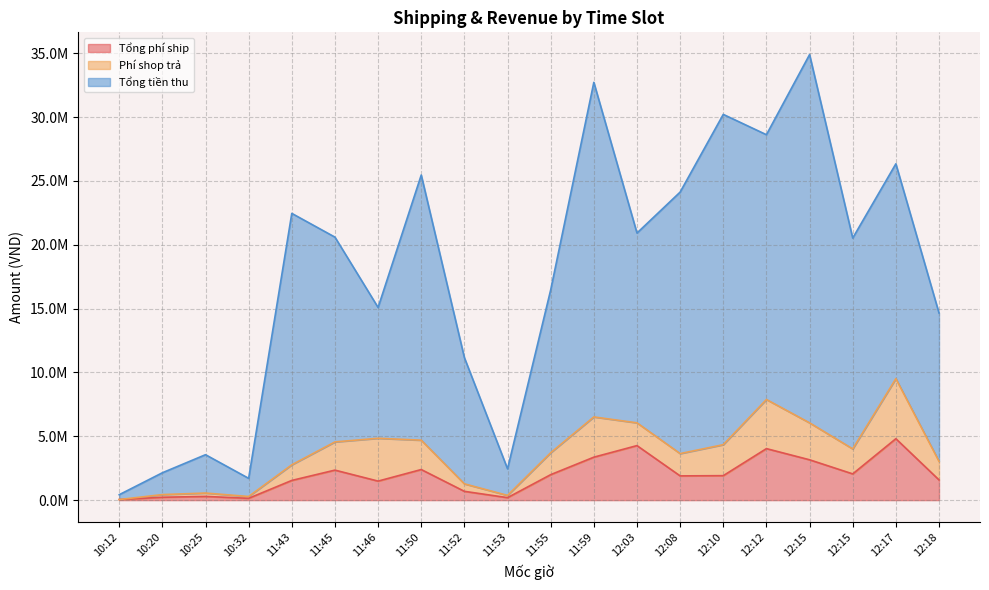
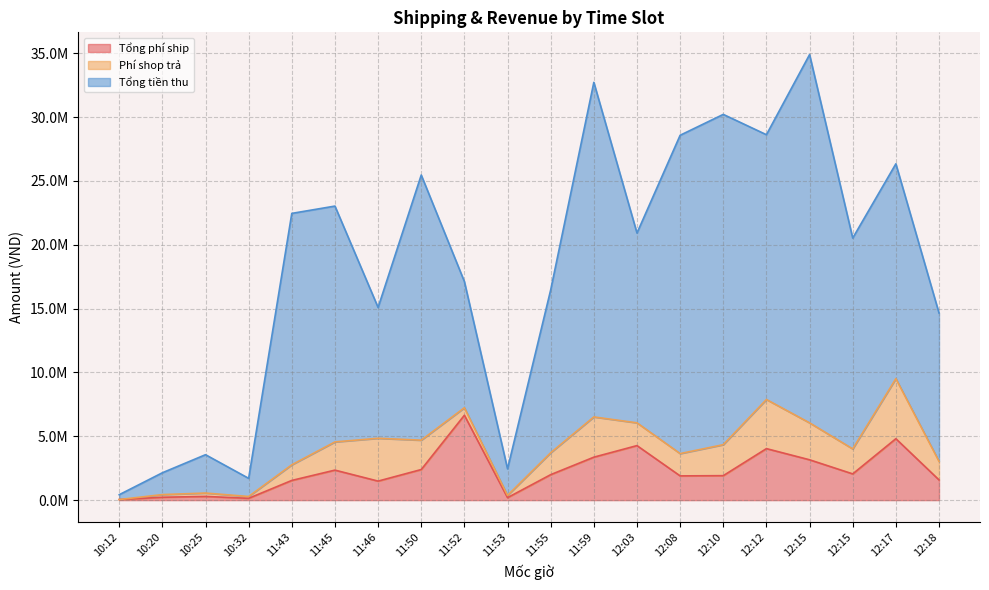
  {
    "Tổng phí ship": {
      "10:20": 200000,
      "10:25": 300000,
      "11:43": 1500000,
      "11:45": 2400000,
      "11:46": 1500000,
      "11:50": 2400000,
-     "11:52": 700000,
+     "11:52": 6600000,
      "11:55": 2000000,
      "11:59": 3400000,
      "12:03": 4300000,
      "12:08": 1900000,
      "12:10": 1900000,
      "12:12": 4000000,
      "12:17": 4800000,
      "12:18": 1600000
    },
    "Phí shop trả": {
      "10:20": 200000,
      "10:25": 300000,
      "11:43": 1200000,
      "11:45": 2200000,
      "11:46": 3400000,
      "11:50": 2300000,
      "11:52": 600000,
      "11:55": 1700000,
      "11:59": 3200000,
      "12:03": 1800000,
      "12:08": 1700000,
      "12:10": 2400000,
      "12:12": 3800000,
      "12:17": 4700000,
      "12:18": 1500000
    },
    "Tổng tiền thu": {
      "10:12": 400000,
      "10:20": 1700000,
      "10:25": 3000000,
      "10:32": 1400000,
      "11:43": 19700000,
-     "11:45": 16000000,
+     "11:45": 18500000,
      "11:46": 10200000,
      "11:50": 20800000,
      "11:52": 9900000,
      "11:53": 2100000,
      "11:55": 12800000,
      "11:59": 26200000,
      "12:03": 14900000,
-     "12:08": 20500000,
+     "12:08": 24900000,
      "12:10": 25900000,
      "12:12": 20700000,
      "12:17": 16800000,
      "12:18": 11600000
    }
  }
